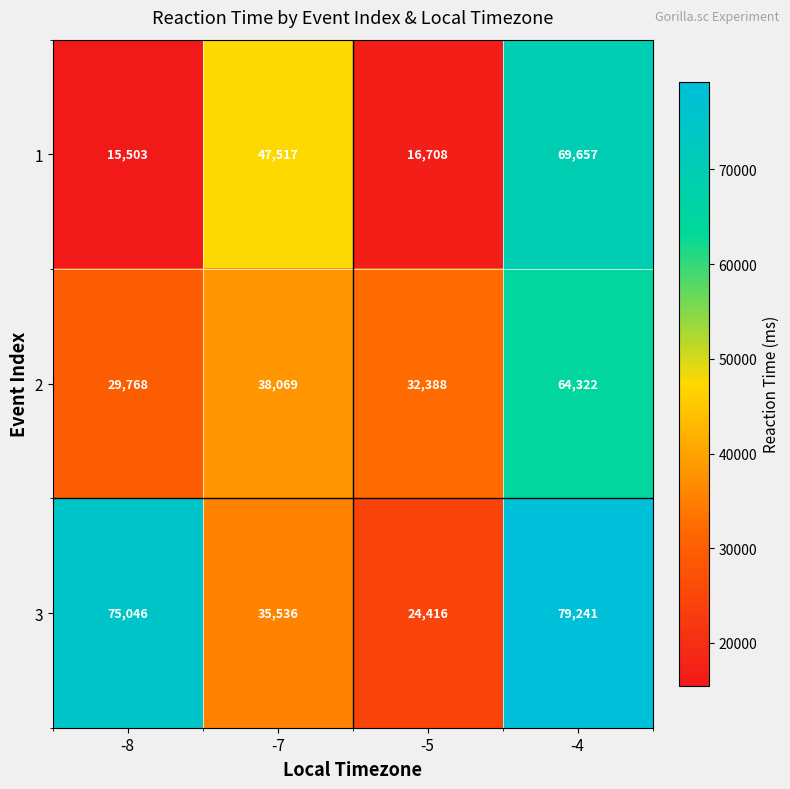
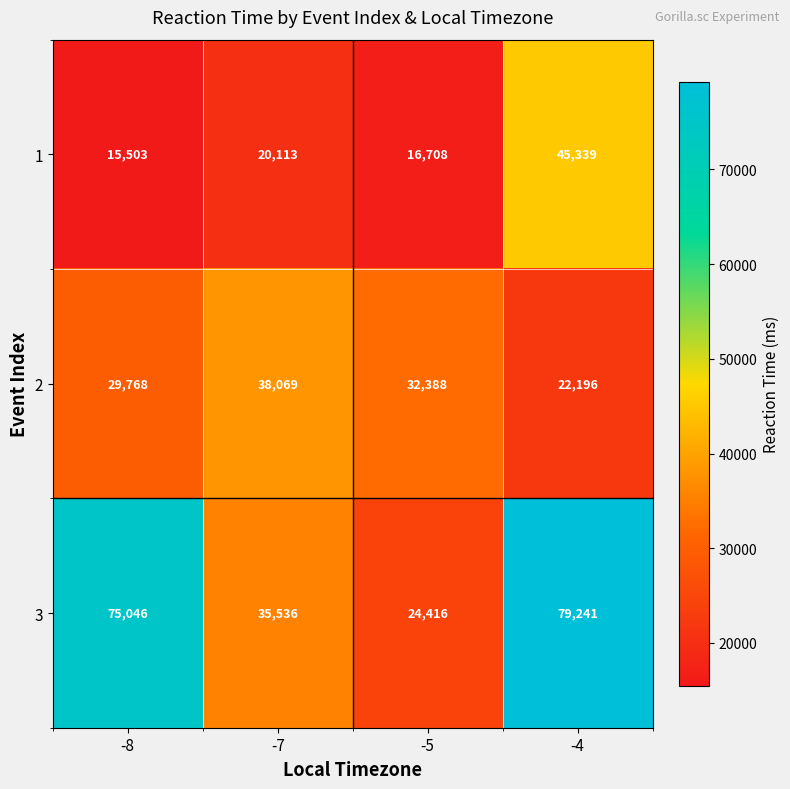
  {
    "1": {
      "-8": "15,503",
-     "-7": "47,517",
+     "-7": "20,113",
      "-5": "16,708",
-     "-4": "69,657"
+     "-4": "45,339"
    },
    "2": {
      "-8": "29,768",
      "-7": "38,069",
      "-5": "32,388",
-     "-4": "64,322"
+     "-4": "22,196"
    },
    "3": {
      "-8": "75,046",
      "-7": "35,536",
      "-5": "24,416",
      "-4": "79,241"
    }
  }
